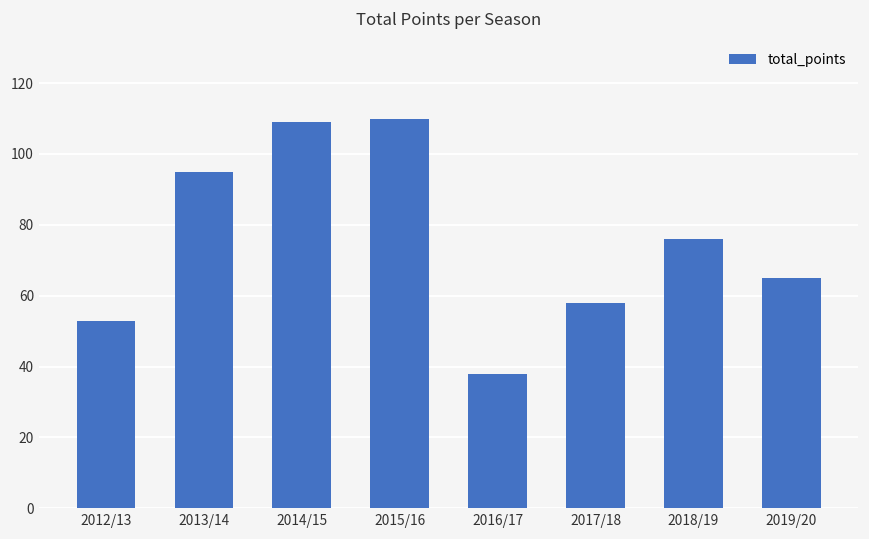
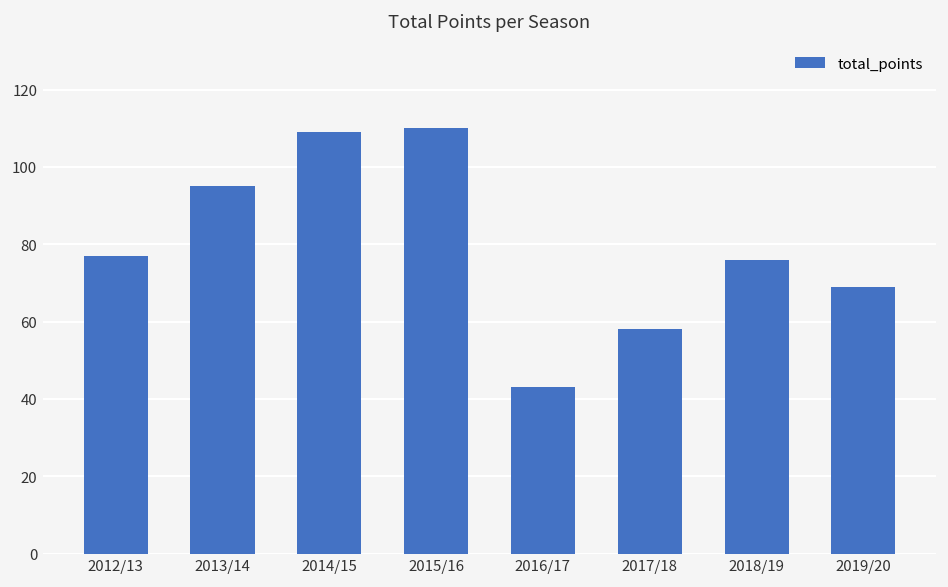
  {
-   "2012/13": 53,
+   "2012/13": 77,
    "2013/14": 95,
    "2014/15": 109,
    "2015/16": 110,
-   "2016/17": 38,
+   "2016/17": 43,
    "2017/18": 58,
    "2018/19": 76,
-   "2019/20": 65
+   "2019/20": 69
  }
